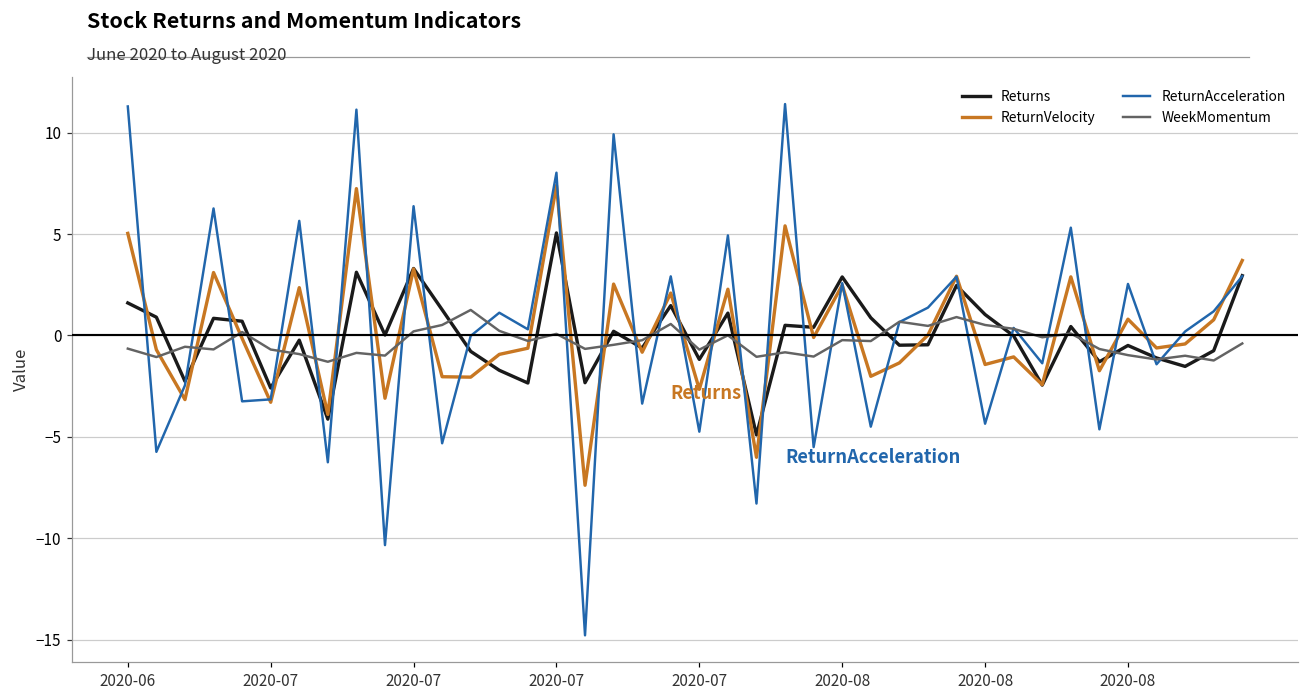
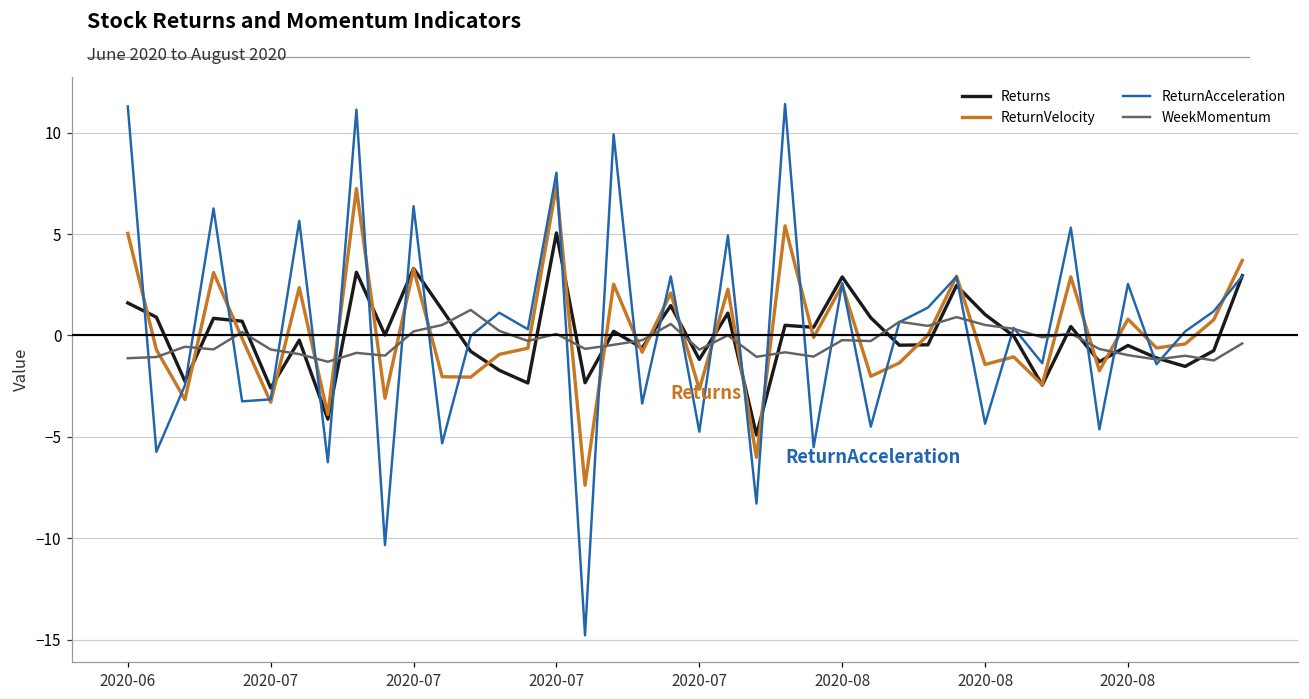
  {
    "Returns": {
      "2020-06": 1.6
    },
    "ReturnVelocity": {
      "2020-06": 5.0
    },
    "ReturnAcceleration": {
      "2020-06": 11.3
    },
    "WeekMomentum": {
-     "2020-06": -0.6
+     "2020-06": -1.1
    }
  }
